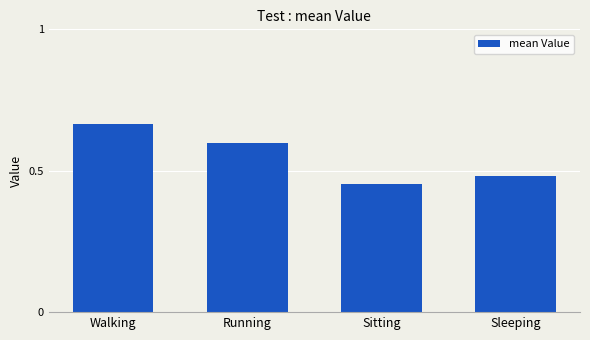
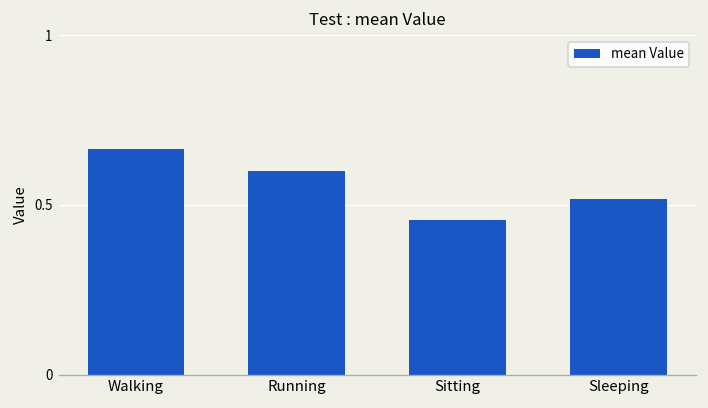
  {
    "Walking": 0.67,
    "Running": 0.60,
    "Sitting": 0.45,
-   "Sleeping": 0.48
+   "Sleeping": 0.52
  }
